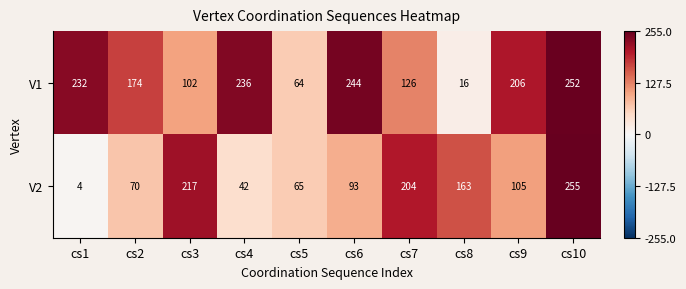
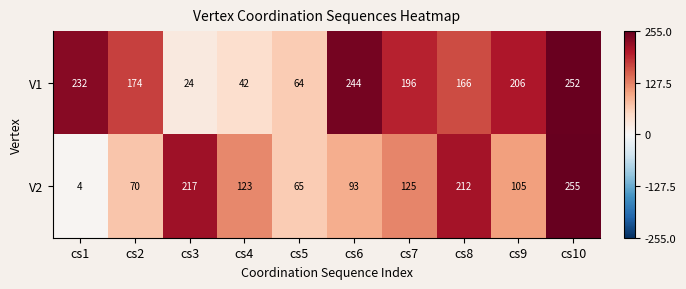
  {
    "V1": {
      "cs1": 232,
      "cs2": 174,
-     "cs3": 102,
-     "cs4": 236,
+     "cs3": 24,
+     "cs4": 42,
      "cs5": 64,
      "cs6": 244,
-     "cs7": 126,
-     "cs8": 16,
+     "cs7": 196,
+     "cs8": 166,
      "cs9": 206,
      "cs10": 252
    },
    "V2": {
      "cs1": 4,
      "cs2": 70,
      "cs3": 217,
-     "cs4": 42,
+     "cs4": 123,
      "cs5": 65,
      "cs6": 93,
-     "cs7": 204,
-     "cs8": 163,
+     "cs7": 125,
+     "cs8": 212,
      "cs9": 105,
      "cs10": 255
    }
  }
